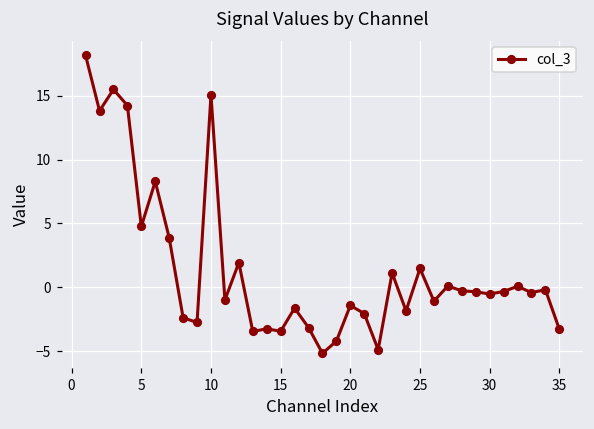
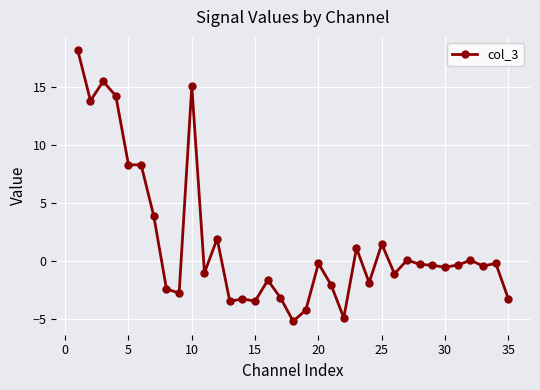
  {
-   "5": 4.8,
+   "5": 8.3,
    "10": 15.1,
    "15": -3.5,
-   "20": -1.4,
+   "20": -0.2,
    "25": 1.5,
    "30": -0.5,
    "35": -3.3
  }
